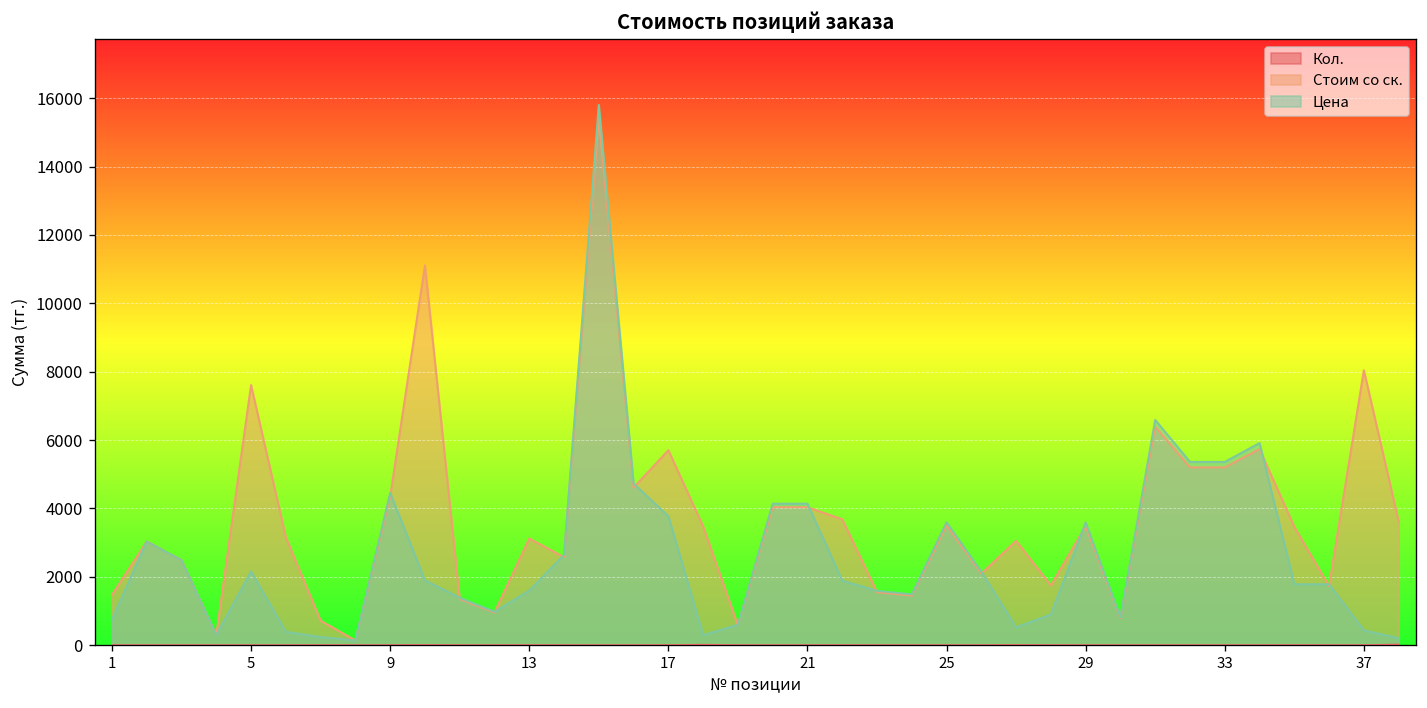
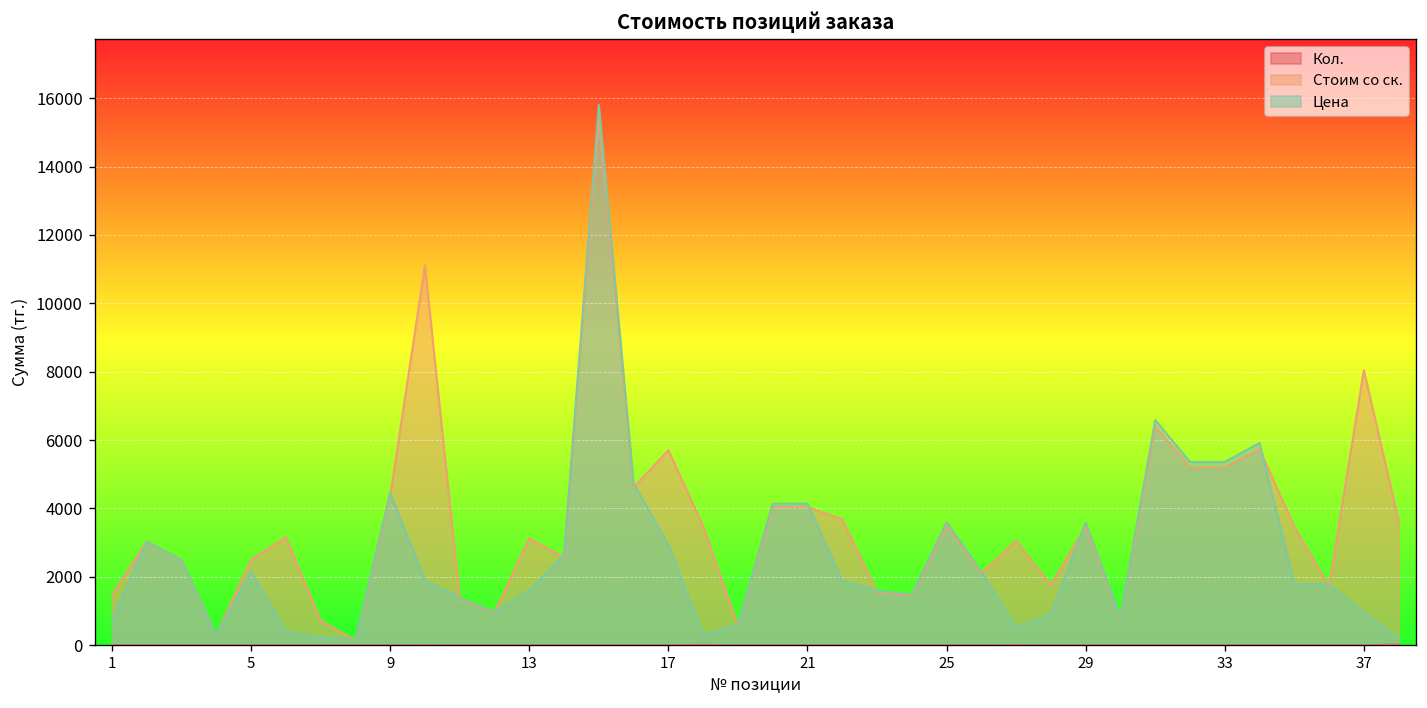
  {
    "Кол.": {
      "1": 0,
      "5": 0,
      "9": 0,
      "13": 0,
      "17": 0,
      "21": 0,
      "25": 0,
      "29": 0,
      "33": 0,
      "37": 0
    },
    "Стоим со ск.": {
      "1": 1500,
-     "5": 7600,
+     "5": 2500,
      "9": 4300,
      "13": 3100,
      "17": 5700,
      "21": 4000,
      "25": 3500,
      "29": 3500,
      "33": 5200,
      "37": 8000
    },
    "Цена": {
      "1": 800,
      "5": 2200,
      "9": 4500,
      "13": 1600,
-     "17": 3800,
+     "17": 2900,
      "21": 4100,
      "25": 3600,
      "29": 3600,
      "33": 5400,
-     "37": 400
+     "37": 900
    }
  }
